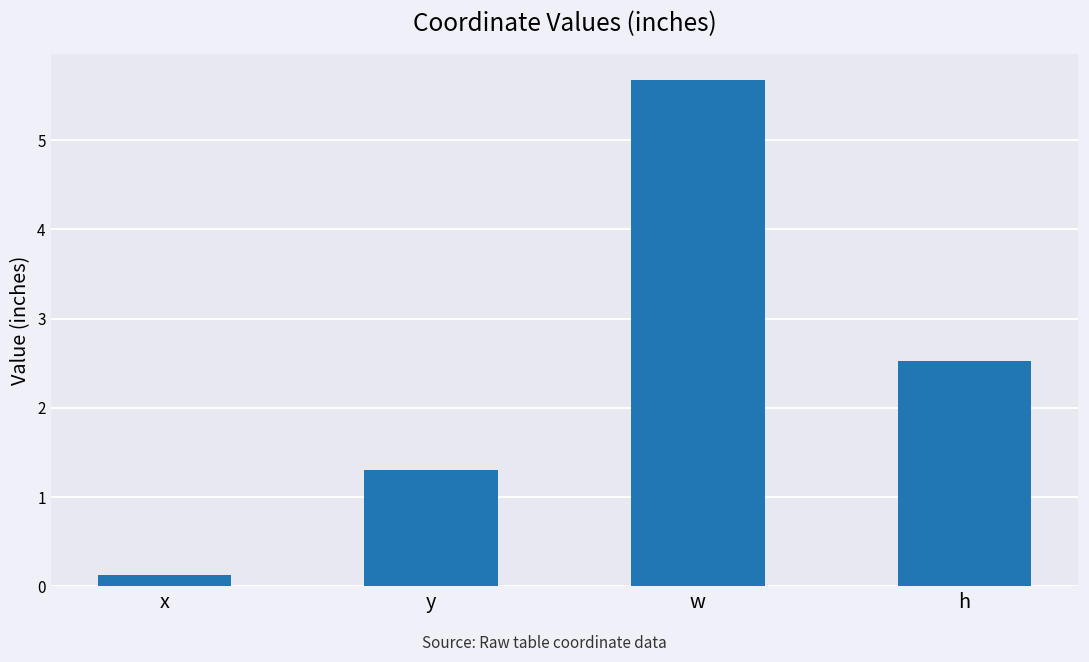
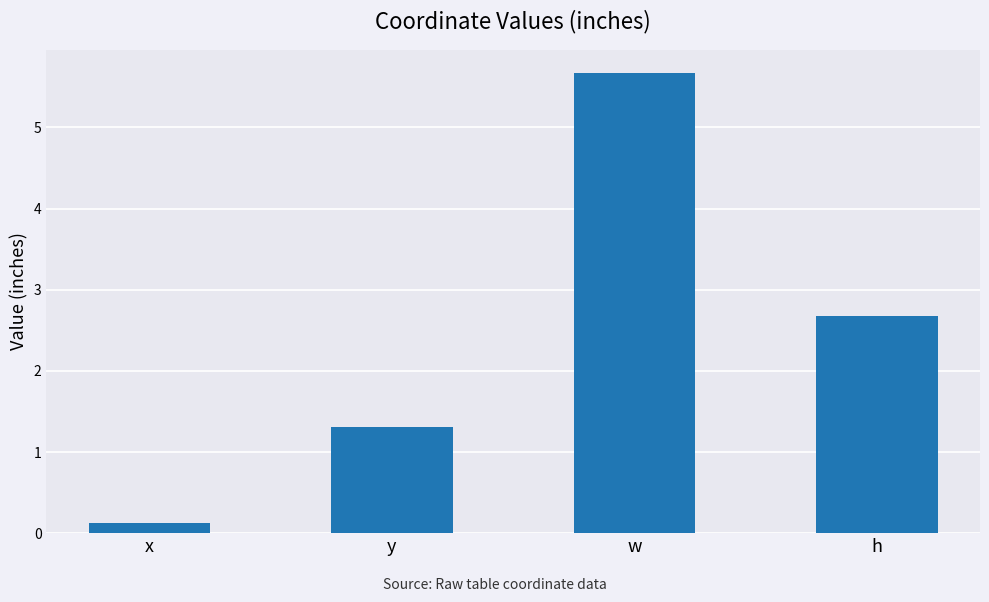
  {
    "x": 0.1,
    "y": 1.3,
    "w": 5.7,
-   "h": 2.5
+   "h": 2.7
  }
